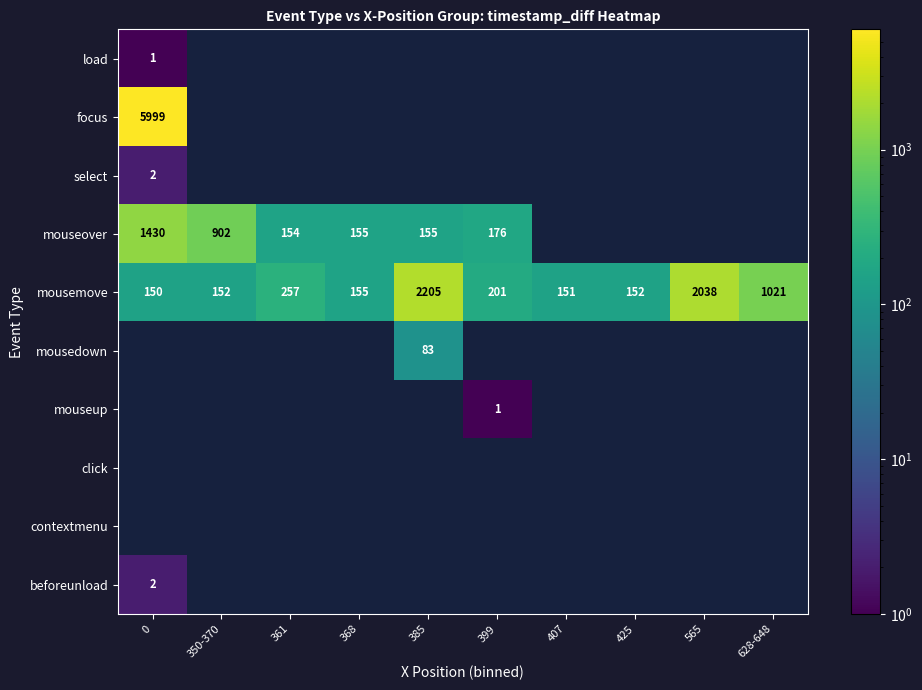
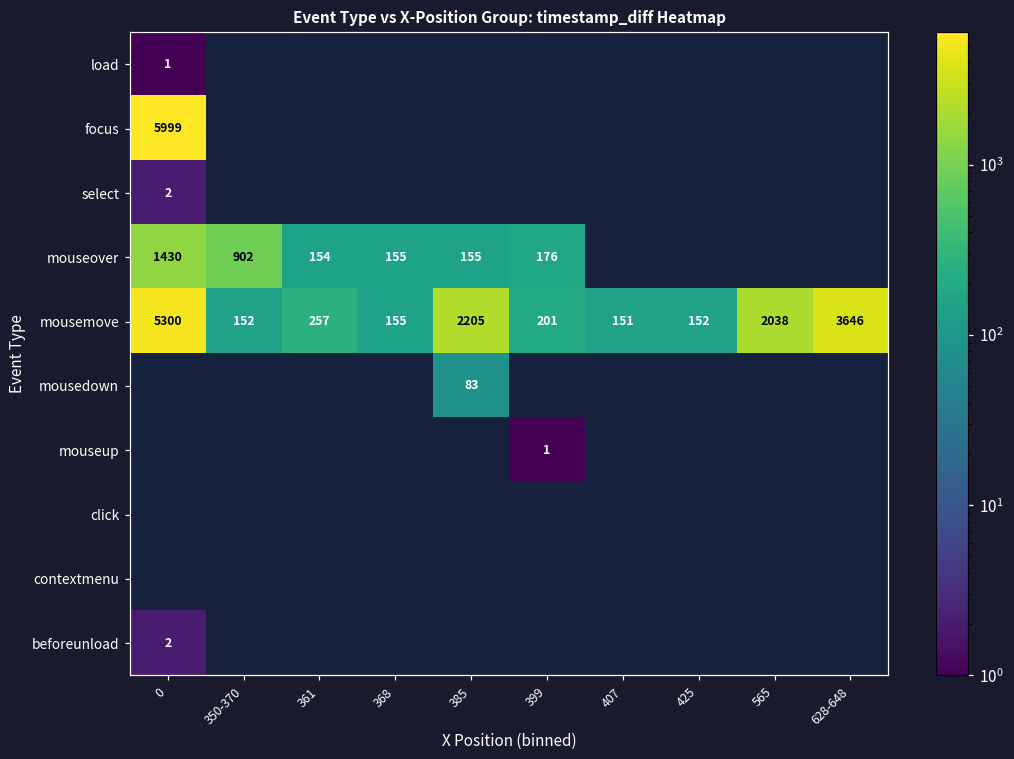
  {
    "load": {
      "0": 1
    },
    "focus": {
      "0": 5999
    },
    "select": {
      "0": 2
    },
    "mouseover": {
      "0": 1430,
      "350-370": 902,
      "361": 154,
      "368": 155,
      "385": 155,
      "399": 176
    },
    "mousemove": {
-     "0": 150,
+     "0": 5300,
      "350-370": 152,
      "361": 257,
      "368": 155,
      "385": 2205,
      "399": 201,
      "407": 151,
      "425": 152,
      "565": 2038,
-     "628-648": 1021
+     "628-648": 3646
    },
    "mousedown": {
      "385": 83
    },
    "mouseup": {
      "399": 1
    },
    "beforeunload": {
      "0": 2
    }
  }
